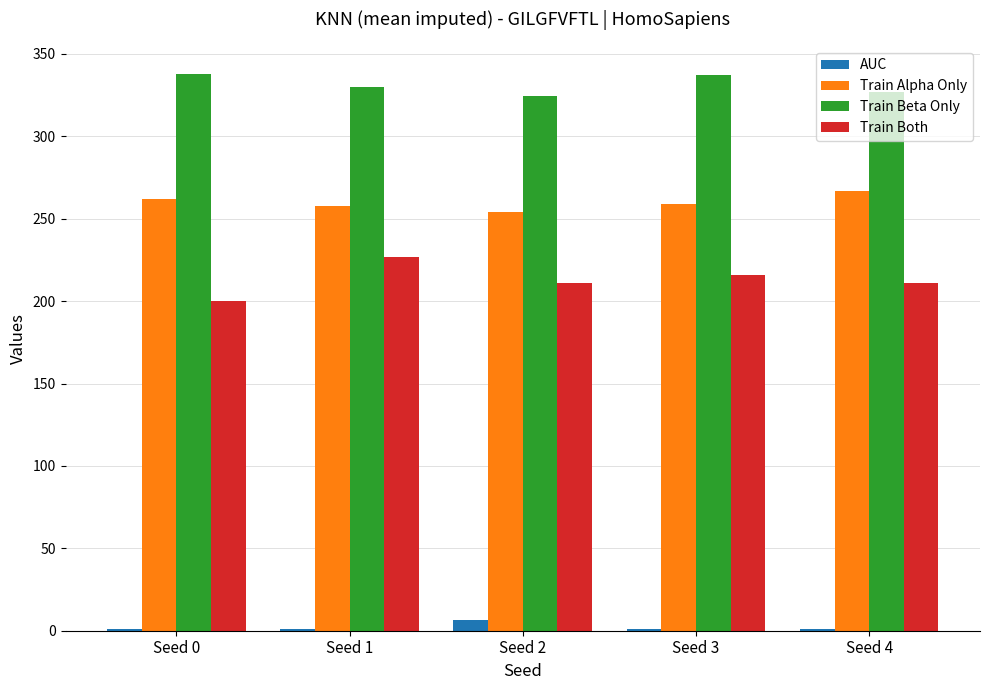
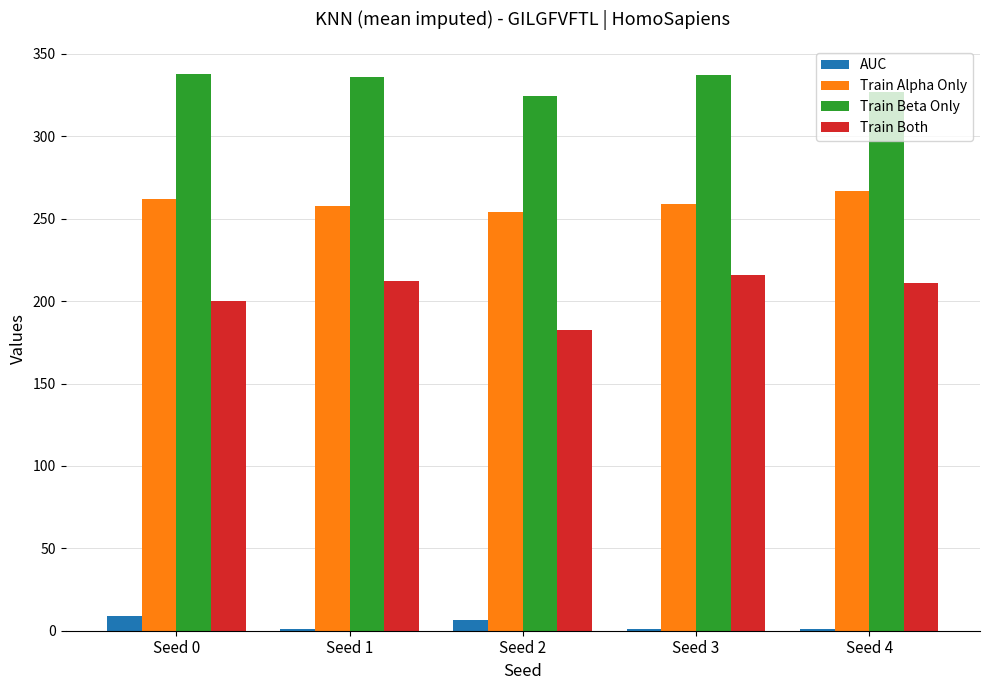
  {
    "AUC": {
-     "Seed 0": 1,
+     "Seed 0": 9,
      "Seed 2": 7
    },
    "Train Alpha Only": {
      "Seed 0": 262,
      "Seed 1": 258,
      "Seed 2": 254,
      "Seed 3": 259,
      "Seed 4": 267
    },
    "Train Beta Only": {
      "Seed 0": 338,
-     "Seed 1": 330,
+     "Seed 1": 336,
      "Seed 2": 324,
      "Seed 3": 337
    },
    "Train Both": {
      "Seed 0": 200,
-     "Seed 1": 227,
-     "Seed 2": 211,
+     "Seed 1": 212,
+     "Seed 2": 183,
      "Seed 3": 216,
      "Seed 4": 211
    }
  }
